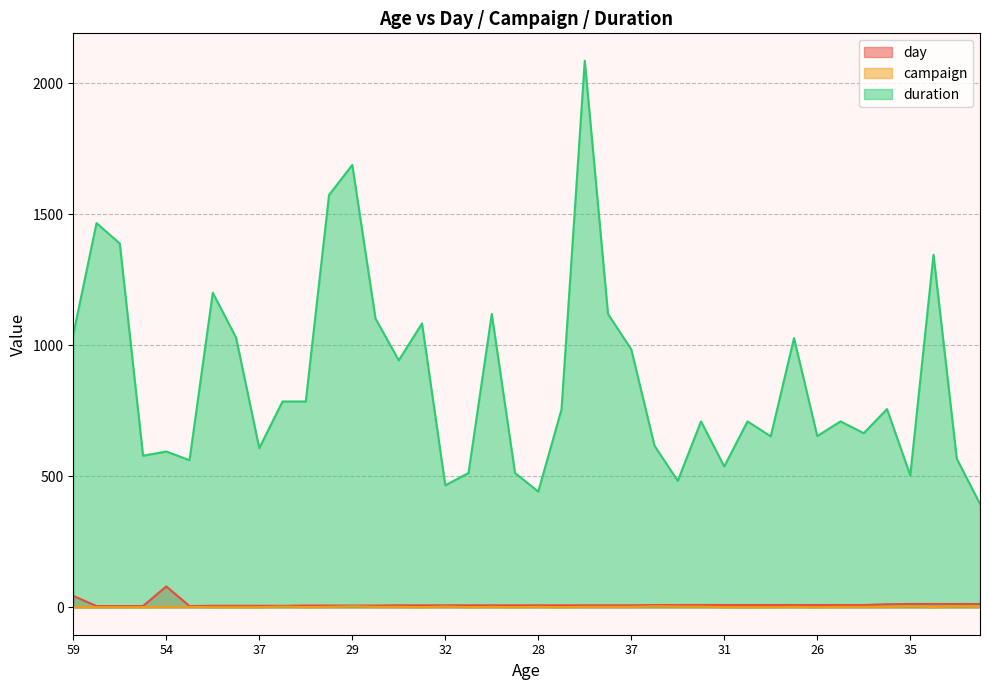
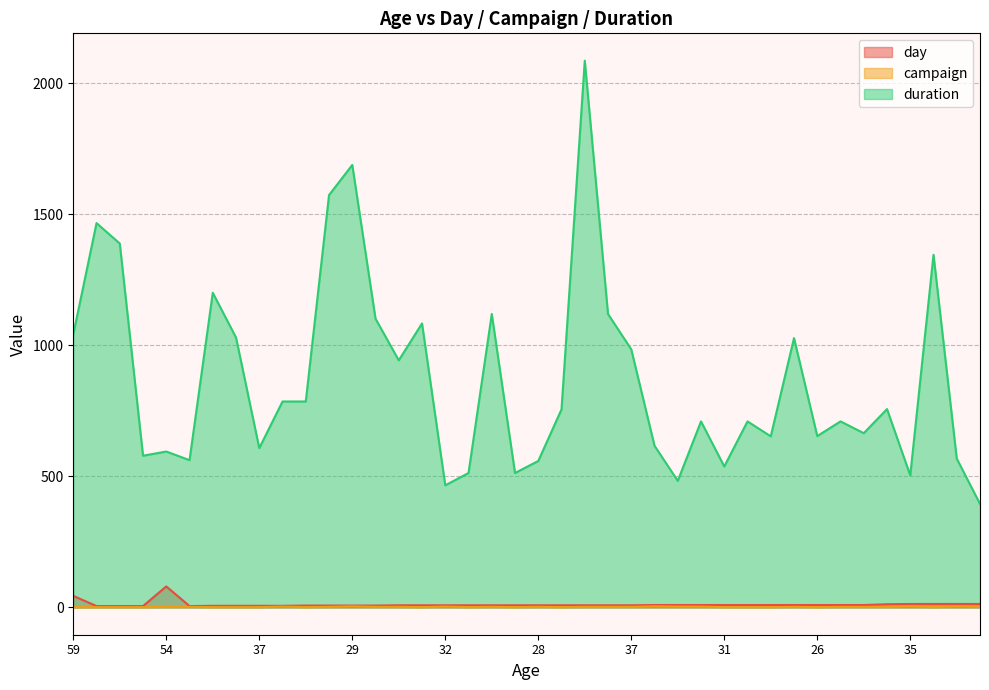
  {
    "day": {
      "59": 40,
      "54": 80
    },
    "campaign": {
      "59": 0,
      "54": 0
    },
    "duration": {
      "59": 1040,
      "54": 600,
      "32": 470,
-     "28": 440
+     "28": 560
    }
  }
